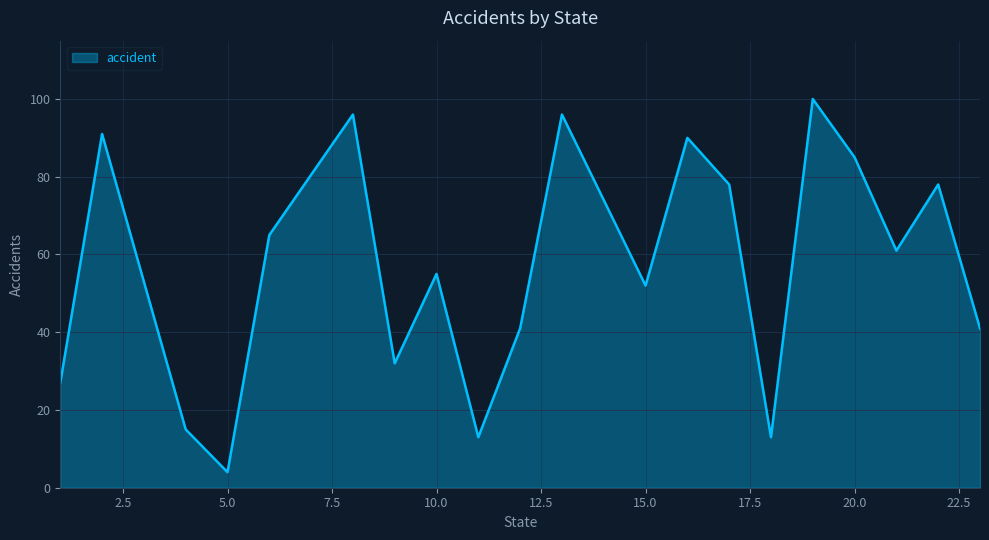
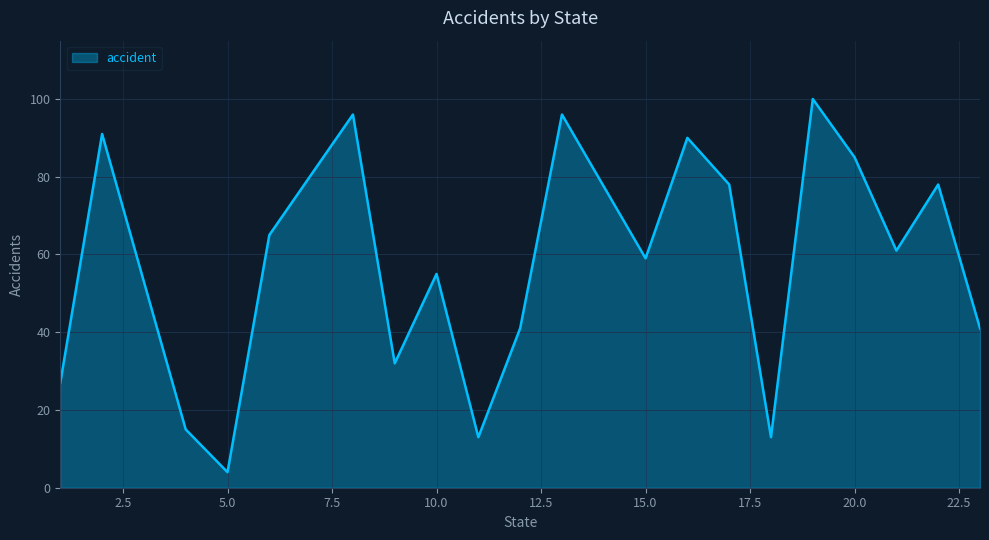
  {
    "5.0": 4,
    "10.0": 55,
-   "15.0": 52,
+   "15.0": 59,
    "20.0": 85
  }
